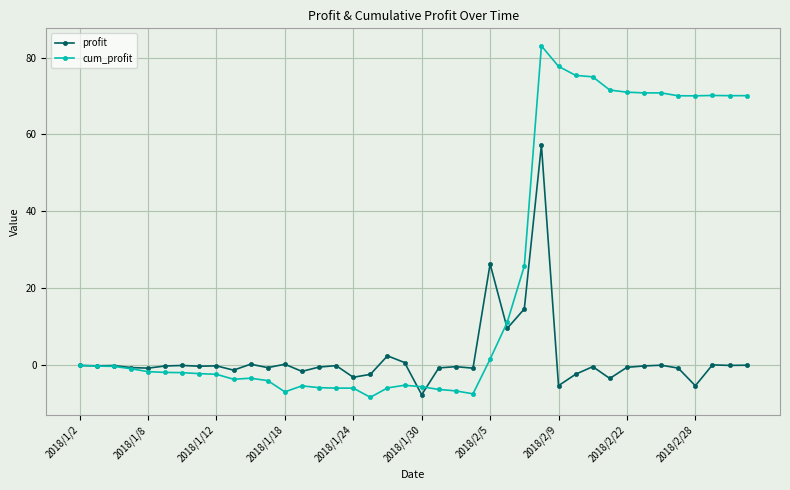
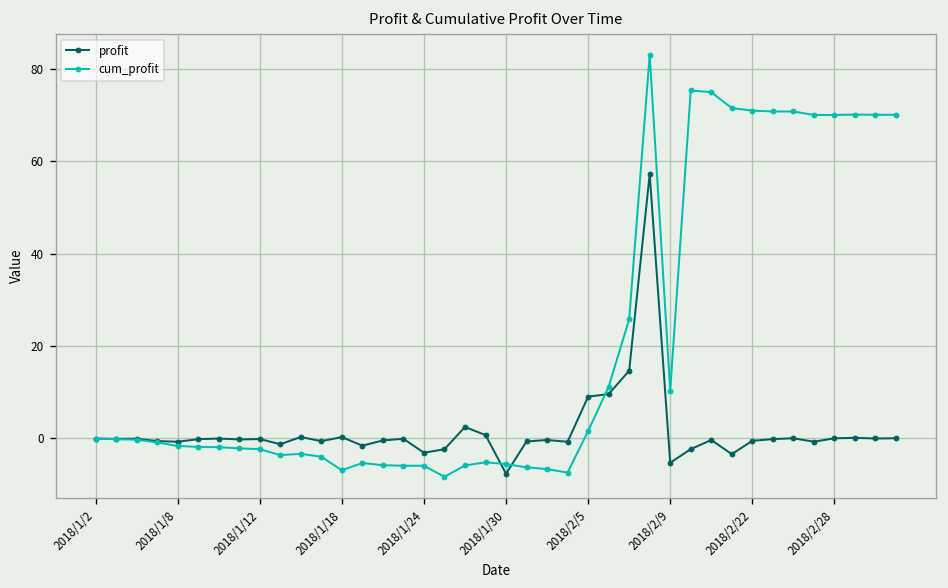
  {
    "profit": {
      "2018/1/8": -1,
      "2018/1/12": 0,
      "2018/1/18": 0,
      "2018/1/24": -3,
      "2018/1/30": -8,
-     "2018/2/5": 26,
+     "2018/2/5": 9,
      "2018/2/9": -5,
      "2018/2/22": -1,
-     "2018/2/28": -5
+     "2018/2/28": 0
    },
    "cum_profit": {
      "2018/1/8": -2,
      "2018/1/12": -2,
      "2018/1/18": -7,
      "2018/1/24": -6,
      "2018/1/30": -6,
      "2018/2/5": 2,
-     "2018/2/9": 78,
+     "2018/2/9": 10,
      "2018/2/22": 71,
      "2018/2/28": 70
    }
  }
